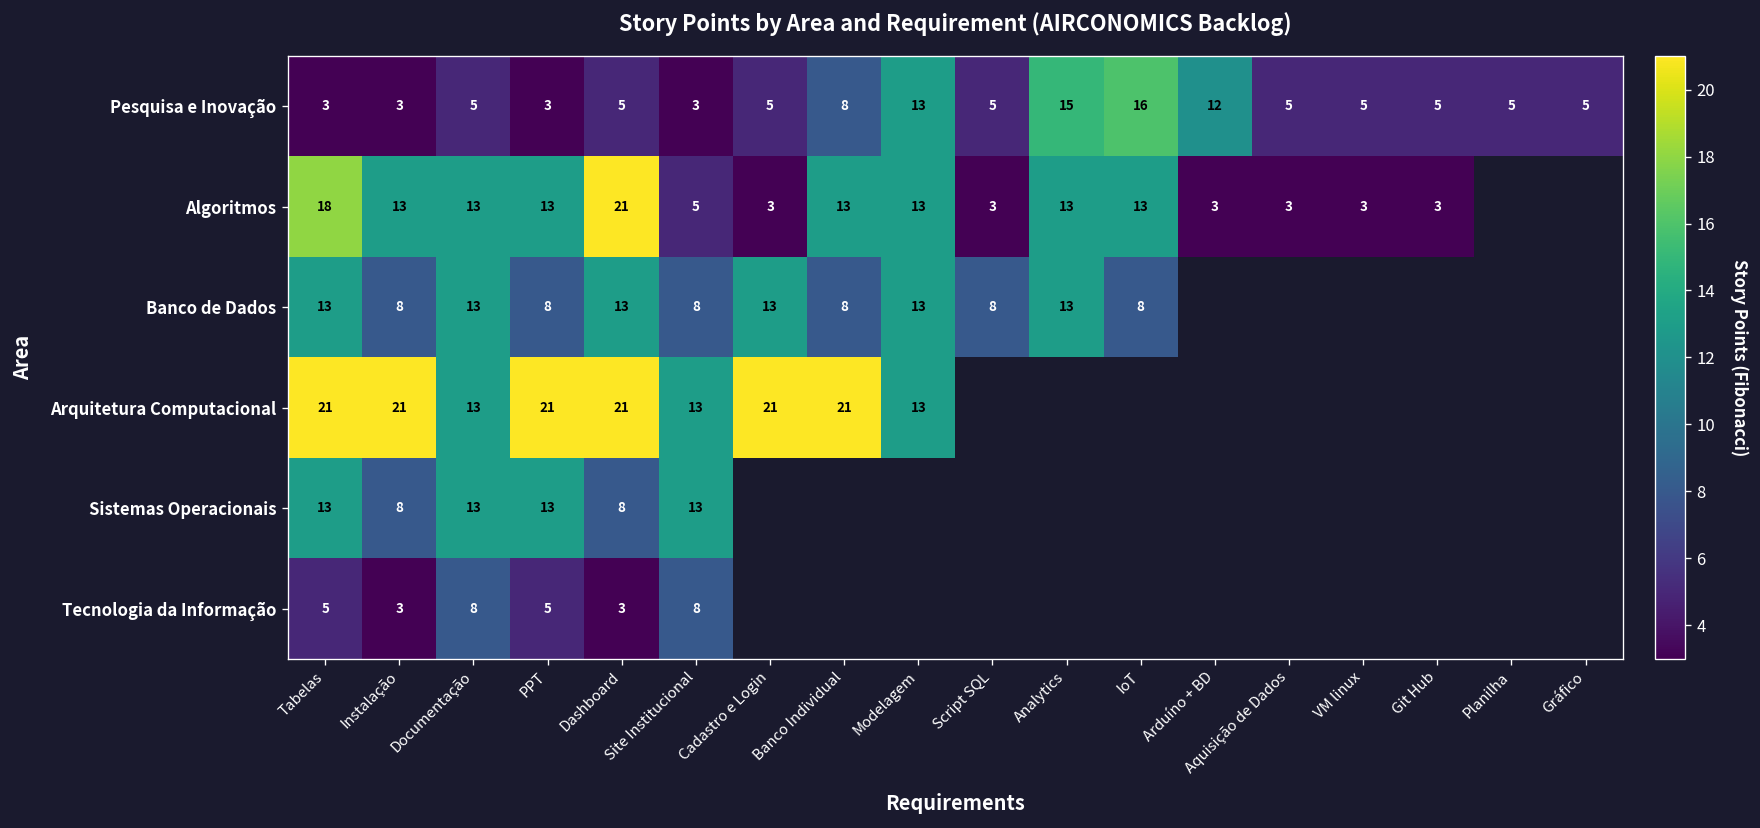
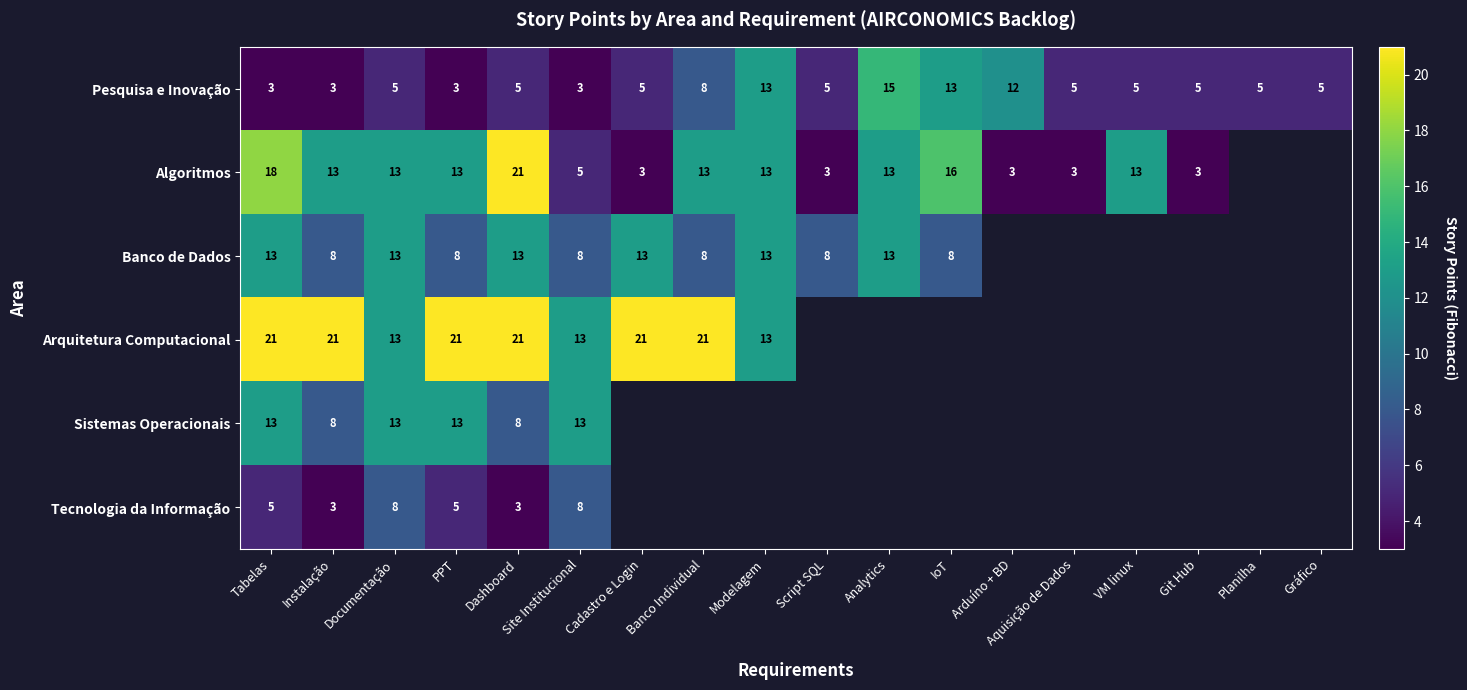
  {
    "Pesquisa e Inovação": {
      "Tabelas": 3,
      "Instalação": 3,
      "Documentação": 5,
      "PPT": 3,
      "Dashboard": 5,
      "Site Institucional": 3,
      "Cadastro e Login": 5,
      "Banco Individual": 8,
      "Modelagem": 13,
      "Script SQL": 5,
      "Analytics": 15,
-     "IoT": 16,
+     "IoT": 13,
      "Arduíno + BD": 12,
      "Aquisição de Dados": 5,
      "VM linux": 5,
      "Git Hub": 5,
      "Planilha": 5,
      "Gráfico": 5
    },
    "Algoritmos": {
      "Tabelas": 18,
      "Instalação": 13,
      "Documentação": 13,
      "PPT": 13,
      "Dashboard": 21,
      "Site Institucional": 5,
      "Cadastro e Login": 3,
      "Banco Individual": 13,
      "Modelagem": 13,
      "Script SQL": 3,
      "Analytics": 13,
-     "IoT": 13,
+     "IoT": 16,
      "Arduíno + BD": 3,
      "Aquisição de Dados": 3,
-     "VM linux": 3,
+     "VM linux": 13,
      "Git Hub": 3
    },
    "Banco de Dados": {
      "Tabelas": 13,
      "Instalação": 8,
      "Documentação": 13,
      "PPT": 8,
      "Dashboard": 13,
      "Site Institucional": 8,
      "Cadastro e Login": 13,
      "Banco Individual": 8,
      "Modelagem": 13,
      "Script SQL": 8,
      "Analytics": 13,
      "IoT": 8
    },
    "Arquitetura Computacional": {
      "Tabelas": 21,
      "Instalação": 21,
      "Documentação": 13,
      "PPT": 21,
      "Dashboard": 21,
      "Site Institucional": 13,
      "Cadastro e Login": 21,
      "Banco Individual": 21,
      "Modelagem": 13
    },
    "Sistemas Operacionais": {
      "Tabelas": 13,
      "Instalação": 8,
      "Documentação": 13,
      "PPT": 13,
      "Dashboard": 8,
      "Site Institucional": 13
    },
    "Tecnologia da Informação": {
      "Tabelas": 5,
      "Instalação": 3,
      "Documentação": 8,
      "PPT": 5,
      "Dashboard": 3,
      "Site Institucional": 8
    }
  }
